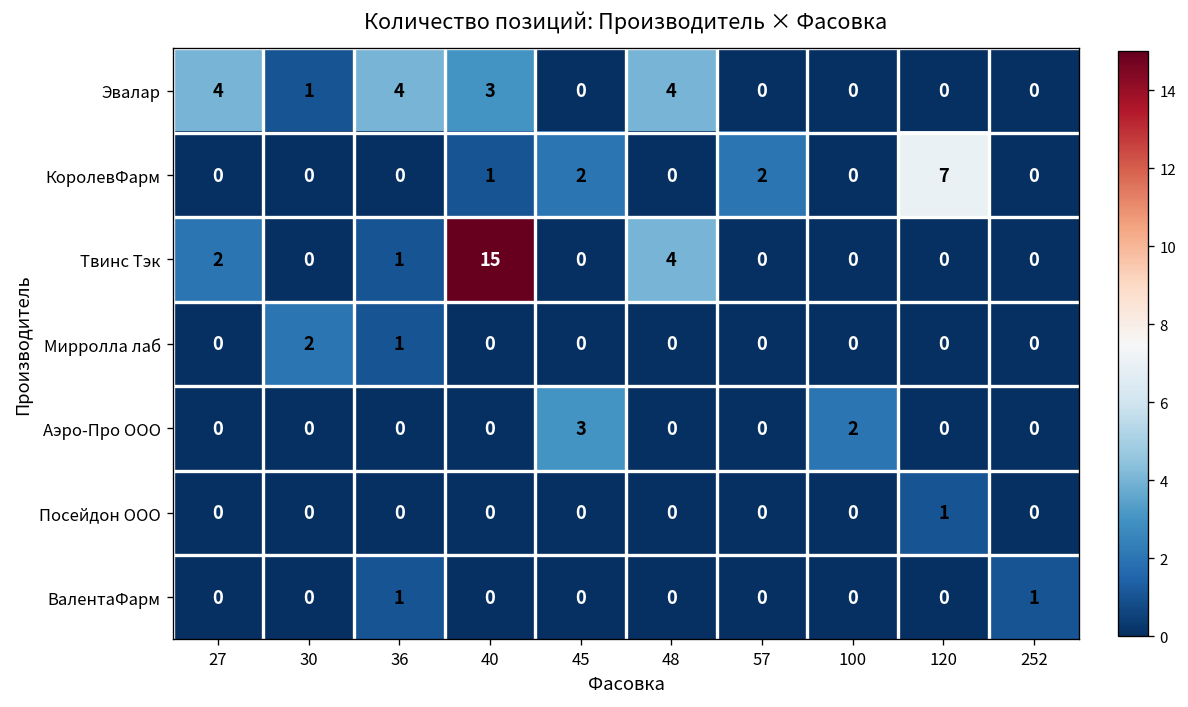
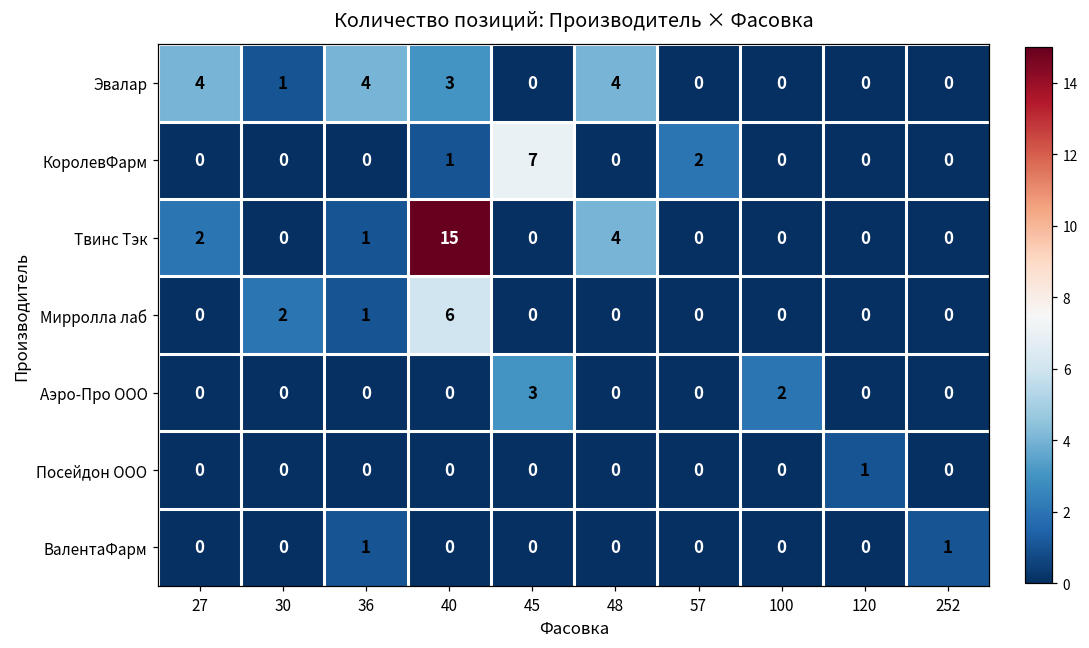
  {
    "Эвалар": {
      "27": 4,
      "30": 1,
      "36": 4,
      "40": 3,
      "45": 0,
      "48": 4,
      "57": 0,
      "100": 0,
      "120": 0,
      "252": 0
    },
    "КоролевФарм": {
      "27": 0,
      "30": 0,
      "36": 0,
      "40": 1,
-     "45": 2,
+     "45": 7,
      "48": 0,
      "57": 2,
      "100": 0,
-     "120": 7,
+     "120": 0,
      "252": 0
    },
    "Твинс Тэк": {
      "27": 2,
      "30": 0,
      "36": 1,
      "40": 15,
      "45": 0,
      "48": 4,
      "57": 0,
      "100": 0,
      "120": 0,
      "252": 0
    },
    "Мирролла лаб": {
      "27": 0,
      "30": 2,
      "36": 1,
-     "40": 0,
+     "40": 6,
      "45": 0,
      "48": 0,
      "57": 0,
      "100": 0,
      "120": 0,
      "252": 0
    },
    "Аэро-Про ООО": {
      "27": 0,
      "30": 0,
      "36": 0,
      "40": 0,
      "45": 3,
      "48": 0,
      "57": 0,
      "100": 2,
      "120": 0,
      "252": 0
    },
    "Посейдон ООО": {
      "27": 0,
      "30": 0,
      "36": 0,
      "40": 0,
      "45": 0,
      "48": 0,
      "57": 0,
      "100": 0,
      "120": 1,
      "252": 0
    },
    "ВалентаФарм": {
      "27": 0,
      "30": 0,
      "36": 1,
      "40": 0,
      "45": 0,
      "48": 0,
      "57": 0,
      "100": 0,
      "120": 0,
      "252": 1
    }
  }
